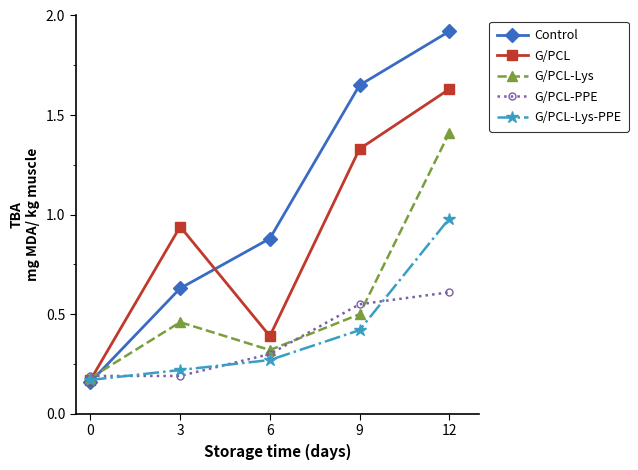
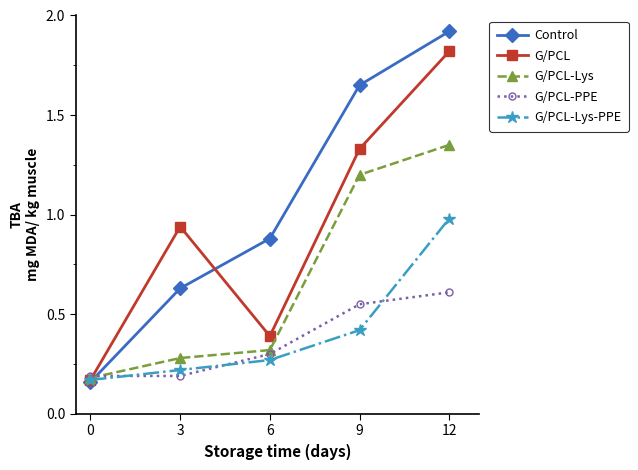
  {
    "G/PCL": {
      "3": 0.94,
      "6": 0.39,
      "9": 1.33,
-     "12": 1.63
+     "12": 1.82
    },
    "G/PCL-Lys": {
-     "3": 0.46,
+     "3": 0.28,
      "6": 0.32,
-     "9": 0.5,
-     "12": 1.41
+     "9": 1.2,
+     "12": 1.35
    },
    "G/PCL-PPE": {
      "3": 0.19,
      "6": 0.30,
      "9": 0.55,
      "12": 0.61
    }
  }
